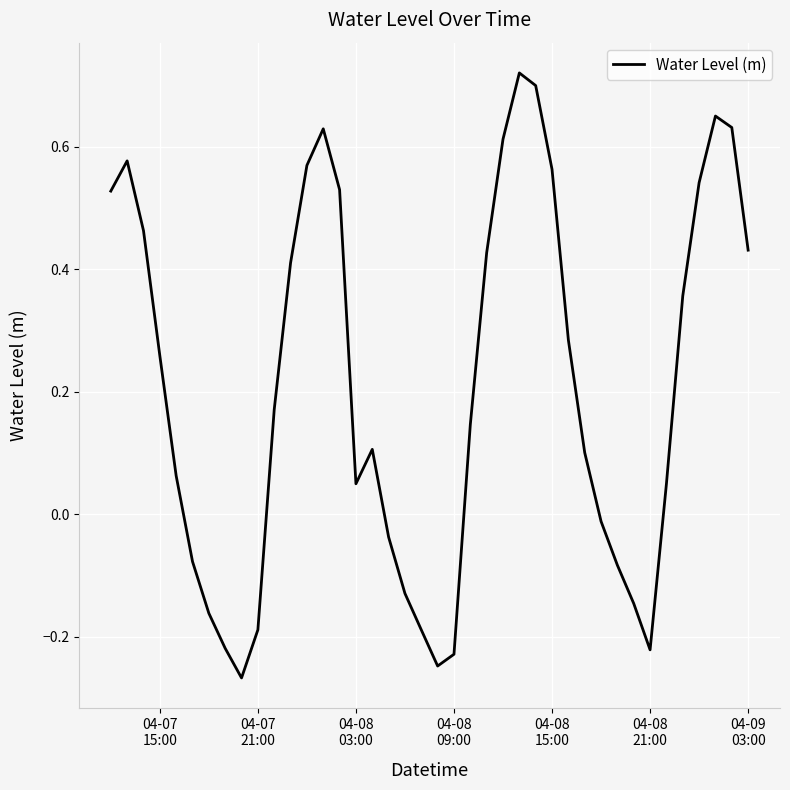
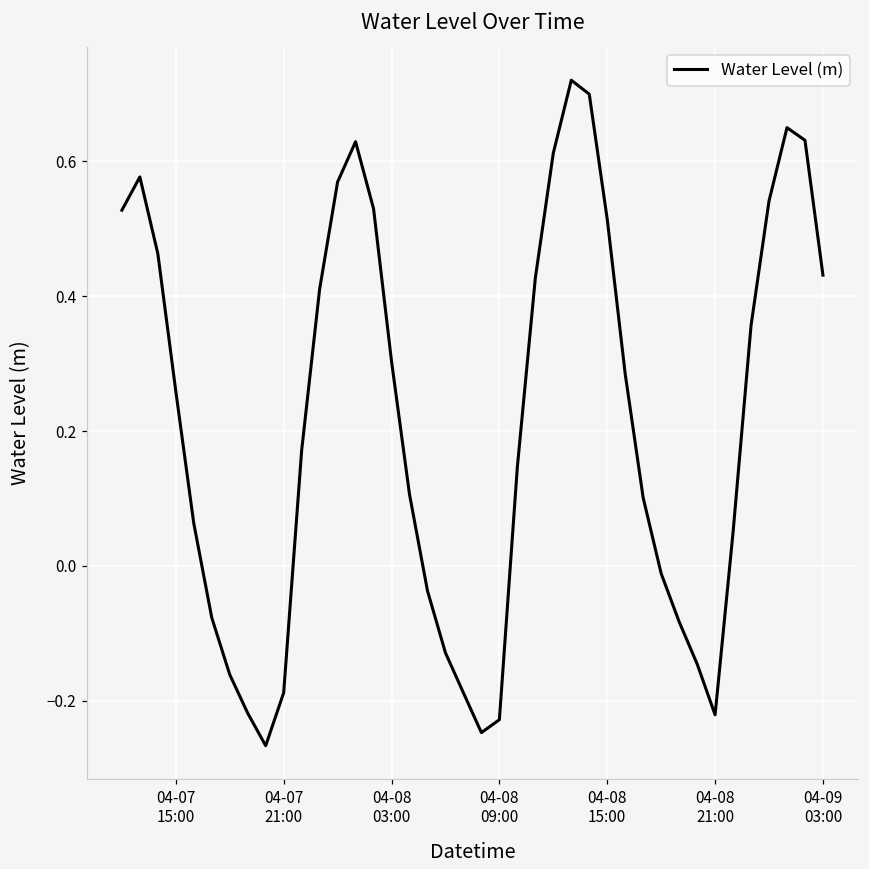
  {
    "04-07 15:00": 0.26,
    "04-07 21:00": -0.19,
-   "04-08 03:00": 0.05,
+   "04-08 03:00": 0.30,
    "04-08 09:00": -0.23,
-   "04-08 15:00": 0.56,
+   "04-08 15:00": 0.51,
    "04-08 21:00": -0.22,
    "04-09 03:00": 0.43
  }
